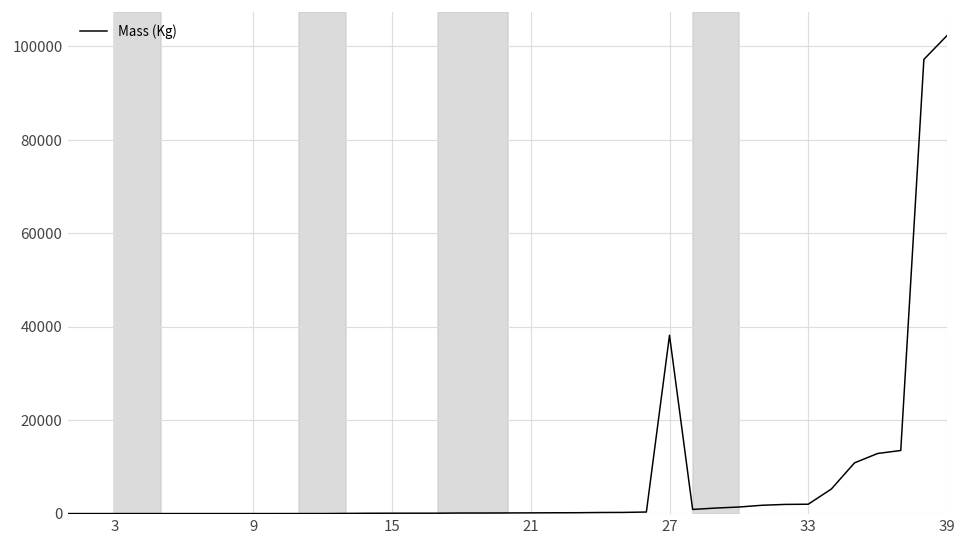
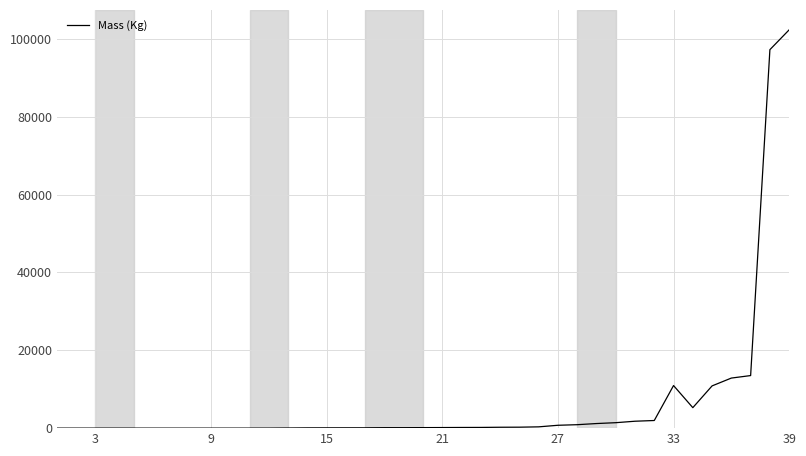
  {
    "3": 0,
    "9": 0,
    "15": 0,
    "21": 0,
-   "27": 38000,
-   "33": 2000,
+   "27": 1000,
+   "33": 11000,
    "39": 102000
  }
